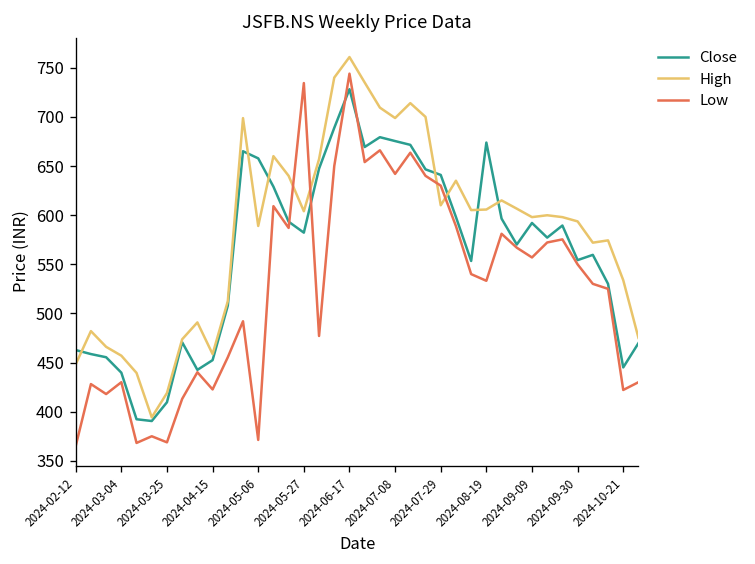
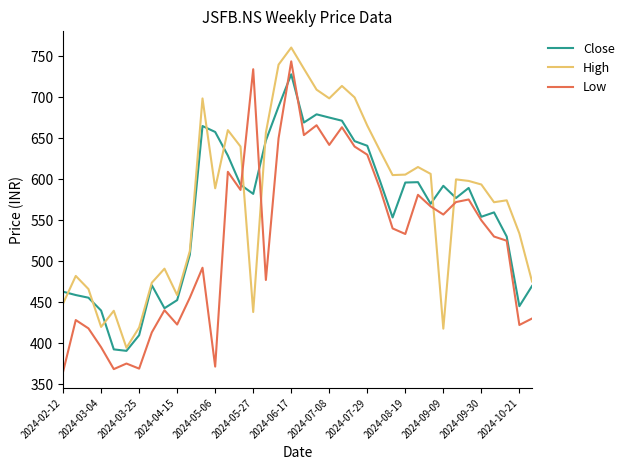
  {
    "Close": {
      "2024-02-12": 460,
      "2024-03-04": 440,
      "2024-03-25": 410,
      "2024-04-15": 450,
      "2024-05-06": 660,
      "2024-05-27": 580,
      "2024-06-17": 730,
      "2024-07-08": 680,
      "2024-07-29": 640,
-     "2024-08-19": 670,
+     "2024-08-19": 600,
      "2024-09-09": 590,
      "2024-09-30": 550,
      "2024-10-21": 450
    },
    "High": {
      "2024-02-12": 450,
-     "2024-03-04": 460,
+     "2024-03-04": 420,
      "2024-03-25": 420,
      "2024-04-15": 460,
      "2024-05-06": 590,
-     "2024-05-27": 600,
+     "2024-05-27": 440,
      "2024-06-17": 760,
      "2024-07-08": 700,
-     "2024-07-29": 610,
+     "2024-07-29": 670,
      "2024-08-19": 610,
-     "2024-09-09": 600,
+     "2024-09-09": 420,
      "2024-09-30": 590,
      "2024-10-21": 530
    },
    "Low": {
      "2024-02-12": 370,
-     "2024-03-04": 430,
+     "2024-03-04": 390,
      "2024-03-25": 370,
      "2024-04-15": 420,
      "2024-05-06": 370,
      "2024-05-27": 730,
      "2024-06-17": 740,
      "2024-07-08": 640,
      "2024-07-29": 630,
      "2024-08-19": 530,
      "2024-09-09": 560,
      "2024-09-30": 550,
      "2024-10-21": 420
    }
  }
